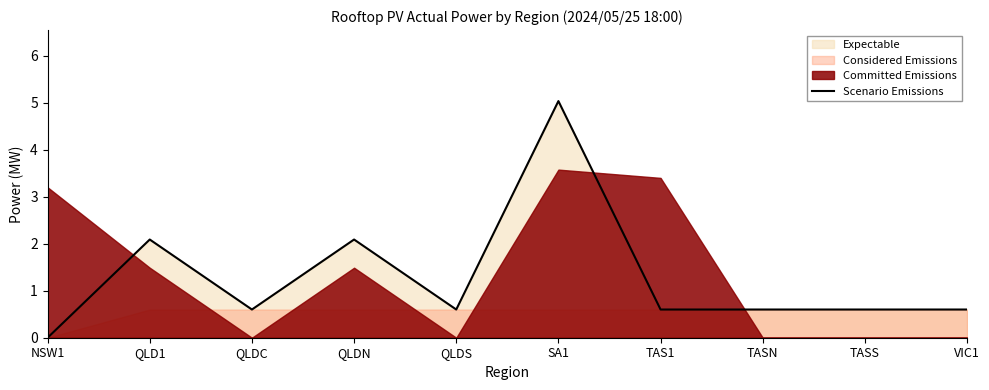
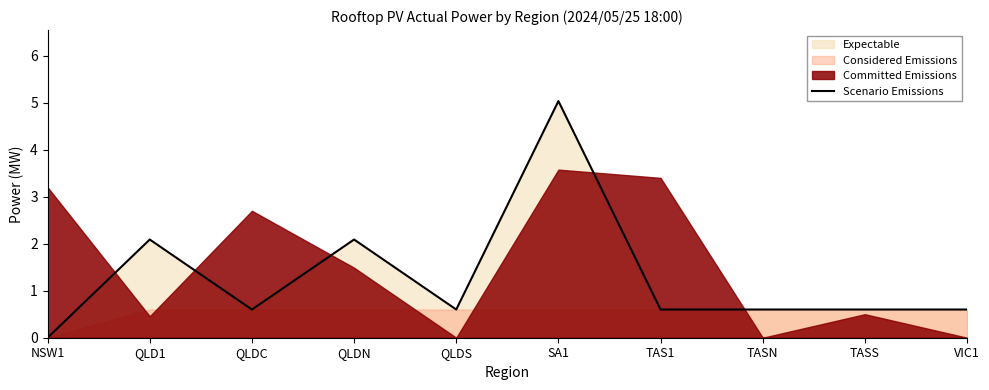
  {
    "Committed Emissions": {
      "NSW1": 3.2,
-     "QLD1": 1.5,
-     "QLDC": 0.0,
+     "QLD1": 0.5,
+     "QLDC": 2.7,
      "QLDN": 1.5,
      "QLDS": 0.0,
      "SA1": 3.6,
      "TAS1": 3.4,
      "TASN": 0.0,
-     "TASS": 0.0,
+     "TASS": 0.5,
      "VIC1": 0.0
    }
  }
